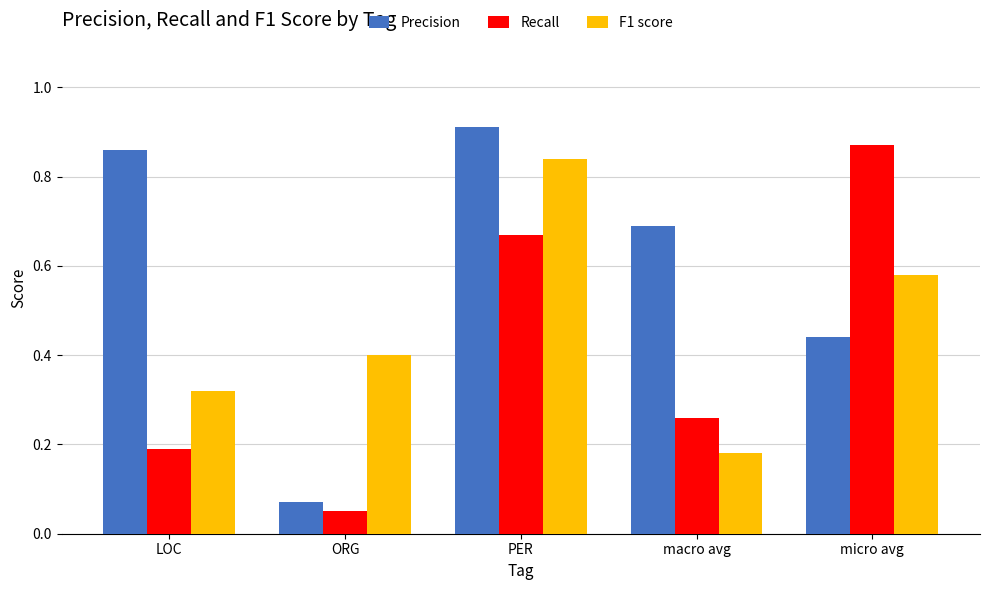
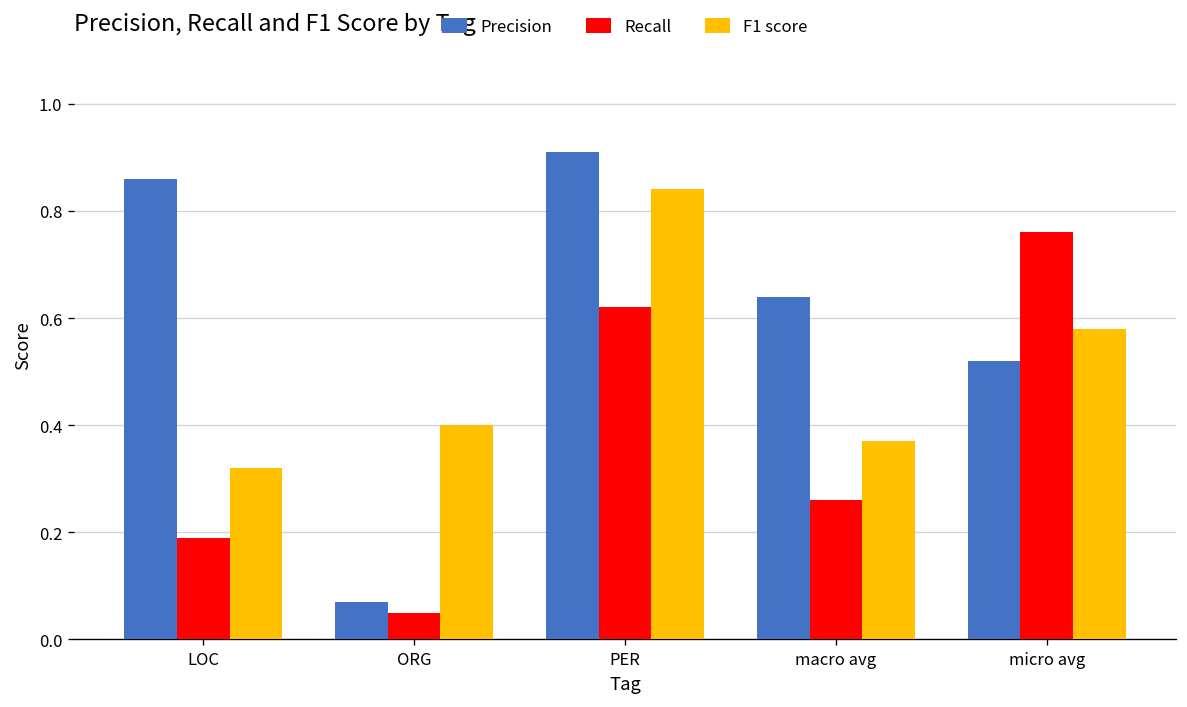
  {
    "Precision": {
      "LOC": 0.86,
      "ORG": 0.07,
      "PER": 0.91,
-     "macro avg": 0.69,
-     "micro avg": 0.44
+     "macro avg": 0.64,
+     "micro avg": 0.52
    },
    "Recall": {
      "LOC": 0.19,
      "ORG": 0.05,
-     "PER": 0.67,
+     "PER": 0.62,
      "macro avg": 0.26,
-     "micro avg": 0.87
+     "micro avg": 0.76
    },
    "F1 score": {
      "LOC": 0.32,
      "ORG": 0.40,
      "PER": 0.84,
-     "macro avg": 0.18,
+     "macro avg": 0.37,
      "micro avg": 0.58
    }
  }
